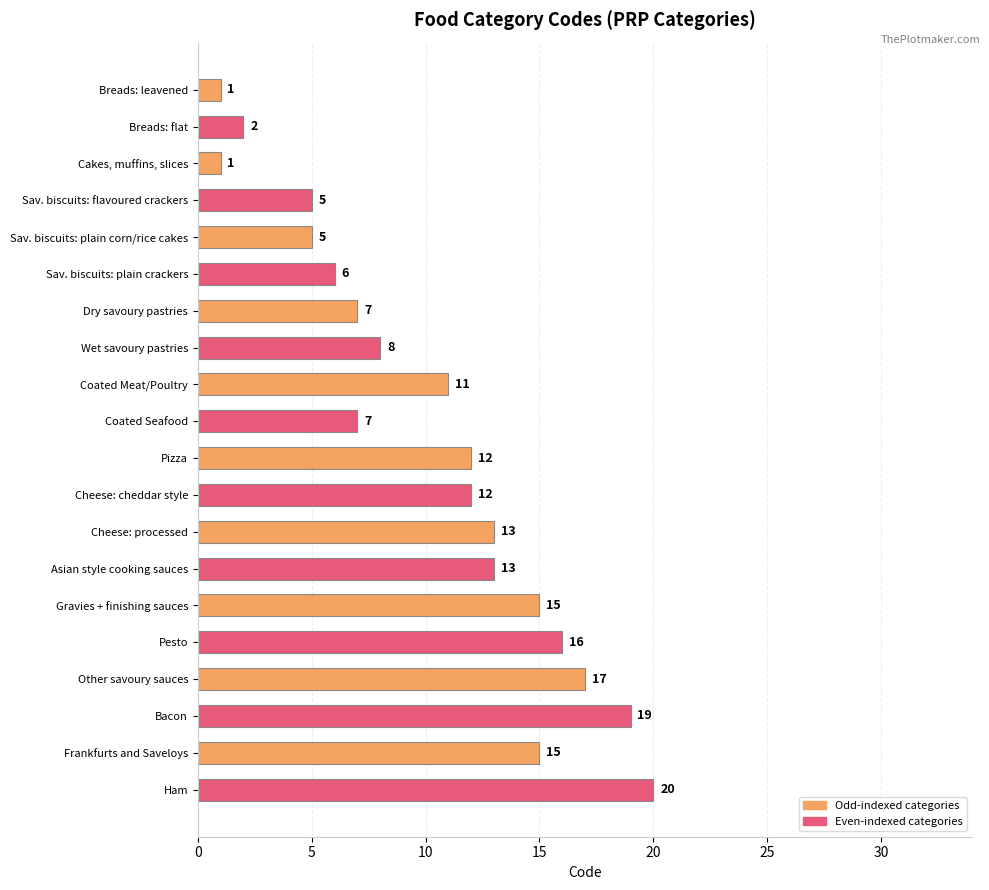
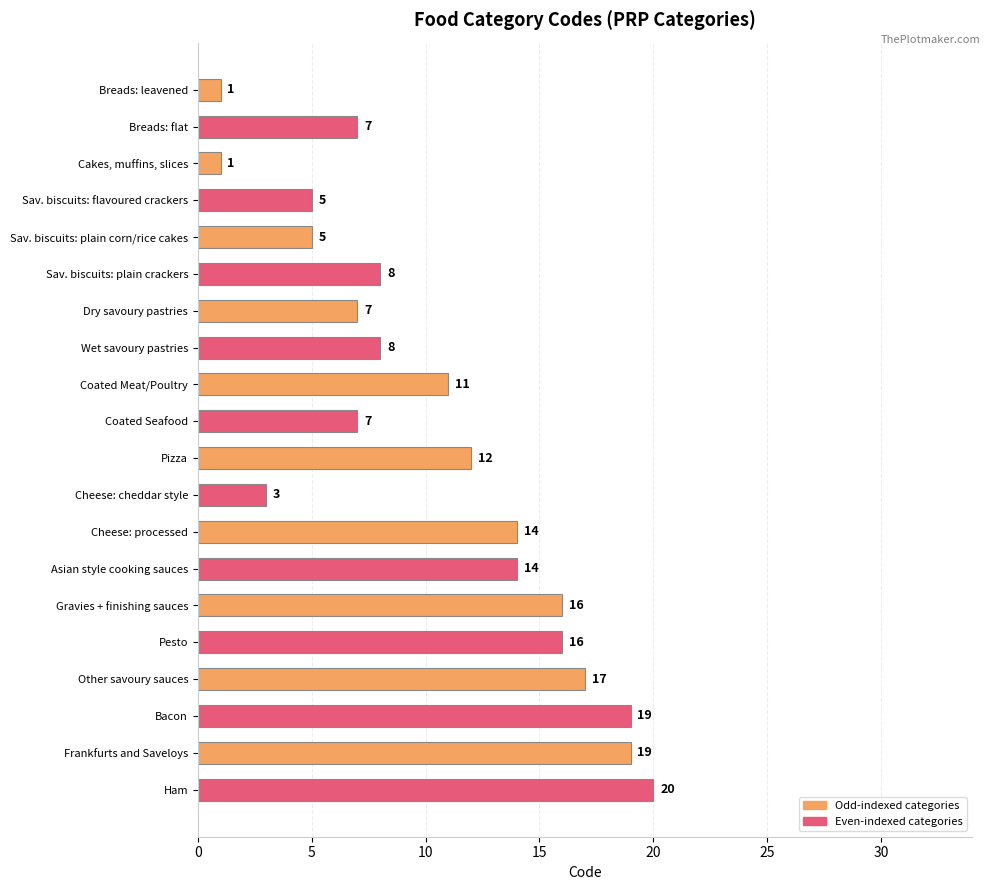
  {
    "Breads: leavened": 1,
-   "Breads: flat": 2,
+   "Breads: flat": 7,
    "Cakes, muffins, slices": 1,
    "Sav. biscuits: flavoured crackers": 5,
    "Sav. biscuits: plain corn/rice cakes": 5,
-   "Sav. biscuits: plain crackers": 6,
+   "Sav. biscuits: plain crackers": 8,
    "Dry savoury pastries": 7,
    "Wet savoury pastries": 8,
    "Coated Meat/Poultry": 11,
    "Coated Seafood": 7,
    "Pizza": 12,
-   "Cheese: cheddar style": 12,
-   "Cheese: processed": 13,
-   "Asian style cooking sauces": 13,
-   "Gravies + finishing sauces": 15,
+   "Cheese: cheddar style": 3,
+   "Cheese: processed": 14,
+   "Asian style cooking sauces": 14,
+   "Gravies + finishing sauces": 16,
    "Pesto": 16,
    "Other savoury sauces": 17,
    "Bacon": 19,
-   "Frankfurts and Saveloys": 15,
+   "Frankfurts and Saveloys": 19,
    "Ham": 20
  }
